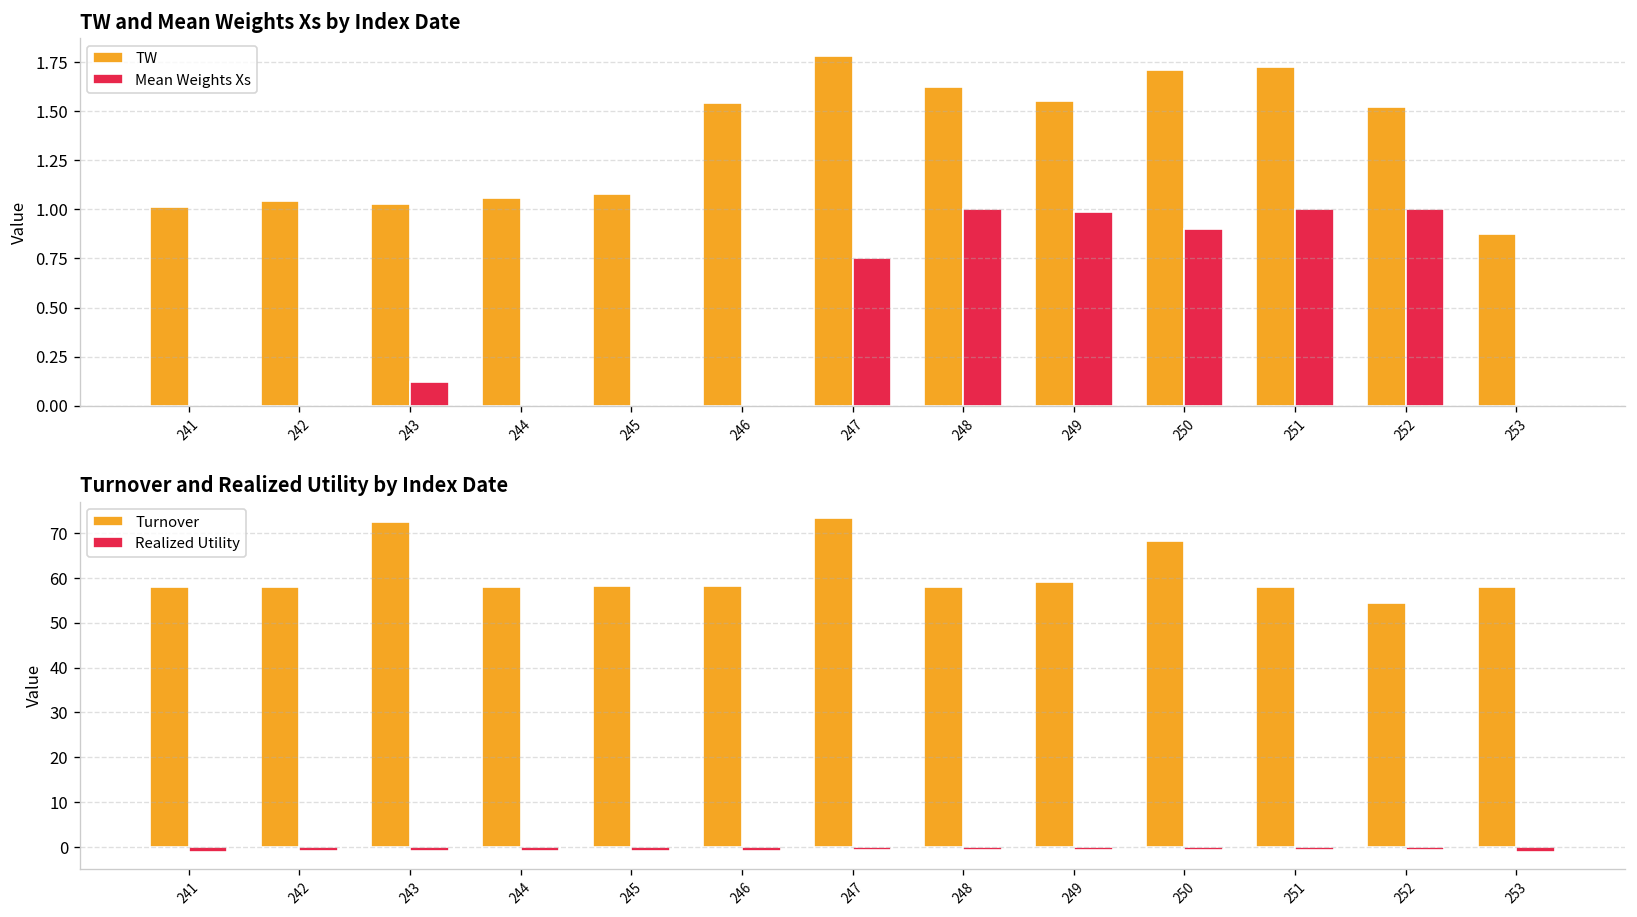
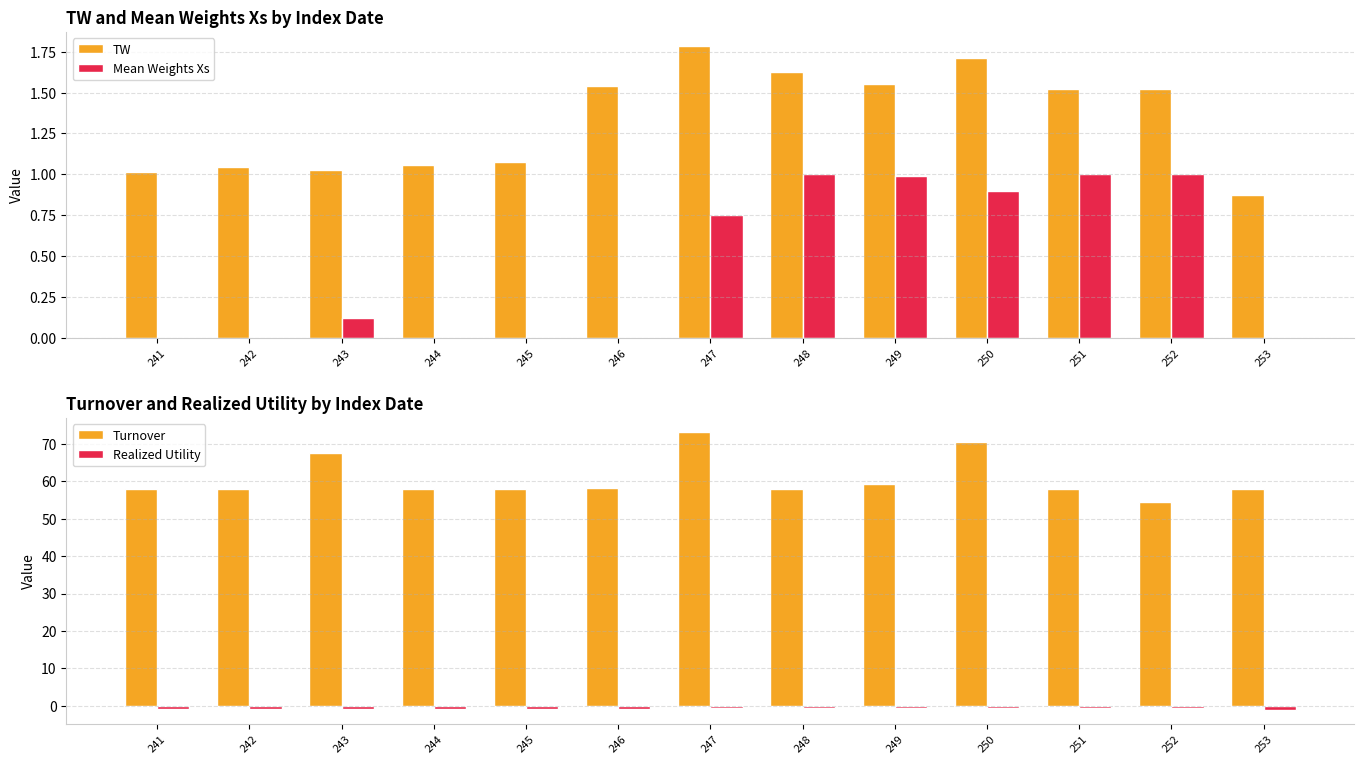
  {
    "TW and Mean Weights Xs by Index Date": {
      "TW": {
        "241": 1.01,
        "242": 1.04,
        "243": 1.03,
        "244": 1.06,
        "245": 1.08,
        "246": 1.54,
        "247": 1.78,
        "248": 1.62,
        "249": 1.55,
        "250": 1.71,
-       "251": 1.73,
+       "251": 1.52,
        "252": 1.52,
        "253": 0.87
      },
      "Mean Weights Xs": {
        "241": 0.00,
        "242": 0.00,
        "243": 0.12,
        "244": 0.00,
        "245": 0.00,
        "246": 0.00,
        "247": 0.75,
        "248": 1.00,
        "249": 0.99,
        "250": 0.90,
        "251": 1.00,
        "252": 1.00,
        "253": 0.00
      }
    },
    "Turnover and Realized Utility by Index Date": {
      "Turnover": {
        "241": 58,
        "242": 58,
-       "243": 72,
+       "243": 68,
        "244": 58,
        "245": 58,
        "246": 58,
        "247": 73,
        "248": 58,
        "249": 59,
-       "250": 68,
+       "250": 70,
        "251": 58,
        "252": 54,
        "253": 58
      },
      "Realized Utility": {
        "241": -1,
        "242": -1,
        "243": -1,
        "244": -1,
        "245": -1,
        "246": -1,
        "253": -1
      }
    }
  }
